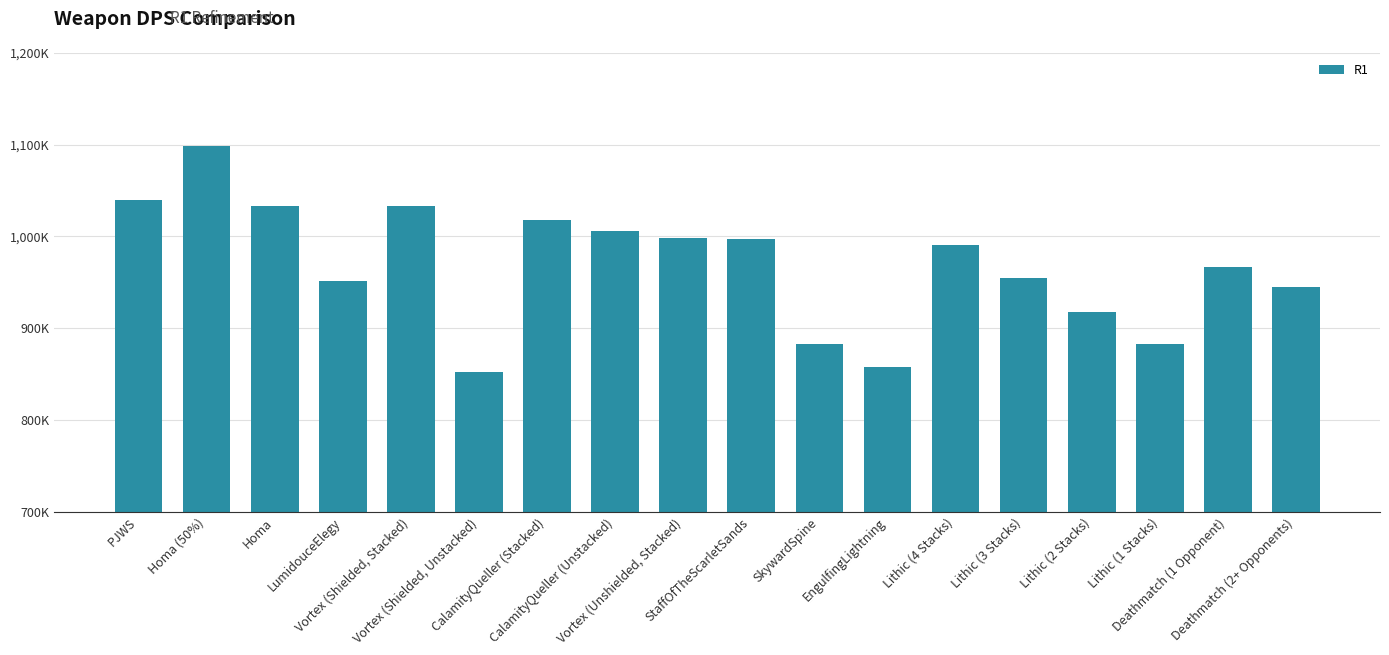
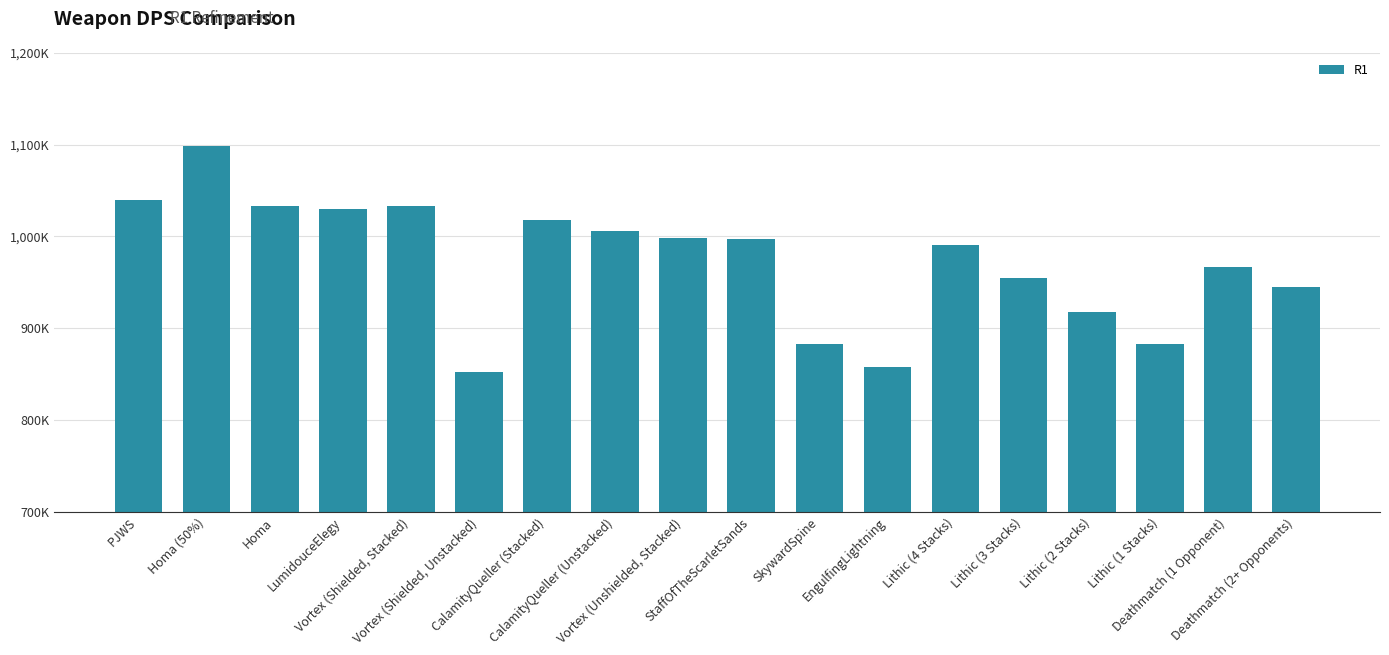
  {
    "PJWS": "1,040,000",
    "Homa (50%)": "1,100,000",
    "Homa": "1,030,000",
-   "LumidouceElegy": "950,000",
+   "LumidouceElegy": "1,030,000",
    "Vortex (Shielded, Stacked)": "1,030,000",
    "Vortex (Shielded, Unstacked)": "850,000",
    "CalamityQueller (Stacked)": "1,020,000",
    "CalamityQueller (Unstacked)": "1,010,000",
    "Vortex (Unshielded, Stacked)": "1,000,000",
    "StaffOfTheScarletSands": "1,000,000",
    "SkywardSpine": "880,000",
    "EngulfingLightning": "860,000",
    "Lithic (4 Stacks)": "990,000",
    "Lithic (3 Stacks)": "950,000",
    "Lithic (2 Stacks)": "920,000",
    "Lithic (1 Stacks)": "880,000",
    "Deathmatch (1 Opponent)": "970,000",
    "Deathmatch (2+ Opponents)": "950,000"
  }
